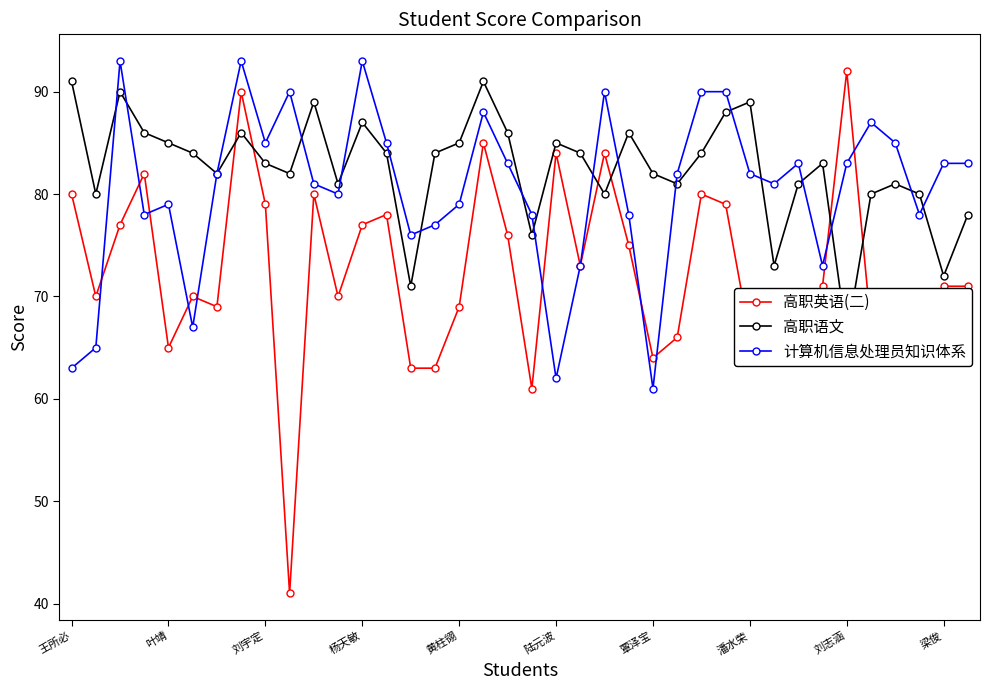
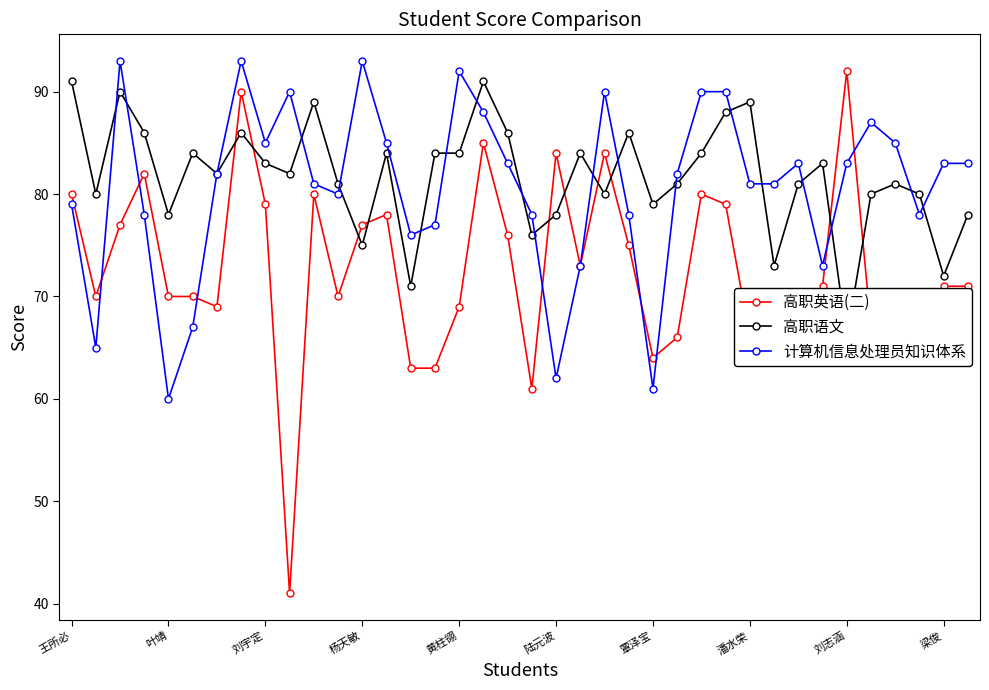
  {
    "高职英语(二)": {
      "王所必": 80,
-     "叶靖": 65,
+     "叶靖": 70,
      "刘宇定": 79,
      "杨天敏": 77,
      "黄柱翎": 69,
      "陆元波": 84,
      "覃泽宝": 64,
      "刘志涵": 92,
      "梁俊": 71
    },
    "高职语文": {
      "王所必": 91,
-     "叶靖": 85,
+     "叶靖": 78,
      "刘宇定": 83,
-     "杨天敏": 87,
-     "黄柱翎": 85,
-     "陆元波": 85,
-     "覃泽宝": 82,
+     "杨天敏": 75,
+     "黄柱翎": 84,
+     "陆元波": 78,
+     "覃泽宝": 79,
      "潘水荣": 89,
      "梁俊": 72
    },
    "计算机信息处理员知识体系": {
-     "王所必": 63,
-     "叶靖": 79,
+     "王所必": 79,
+     "叶靖": 60,
      "刘宇定": 85,
      "杨天敏": 93,
-     "黄柱翎": 79,
+     "黄柱翎": 92,
      "陆元波": 62,
      "覃泽宝": 61,
-     "潘水荣": 82,
+     "潘水荣": 81,
      "刘志涵": 83,
      "梁俊": 83
    }
  }
